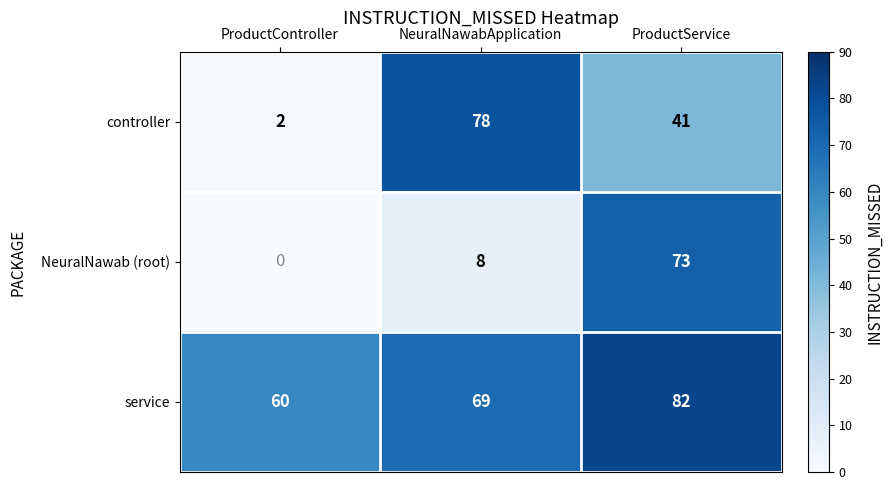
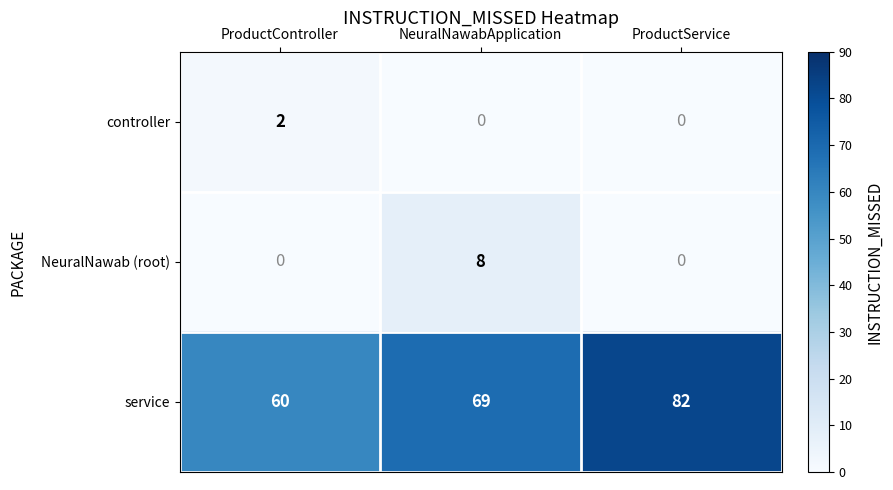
  {
    "controller": {
      "ProductController": 2,
-     "NeuralNawabApplication": 78,
-     "ProductService": 41
+     "NeuralNawabApplication": 0,
+     "ProductService": 0
    },
    "NeuralNawab (root)": {
      "ProductController": 0,
      "NeuralNawabApplication": 8,
-     "ProductService": 73
+     "ProductService": 0
    },
    "service": {
      "ProductController": 60,
      "NeuralNawabApplication": 69,
      "ProductService": 82
    }
  }
